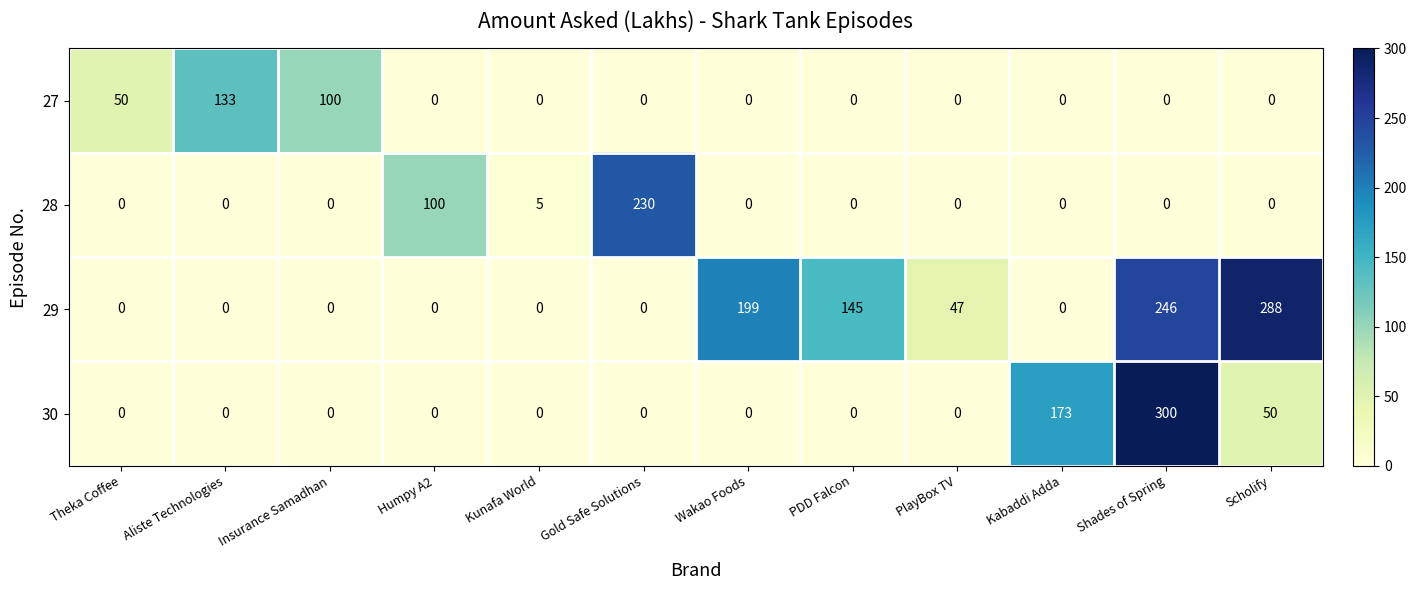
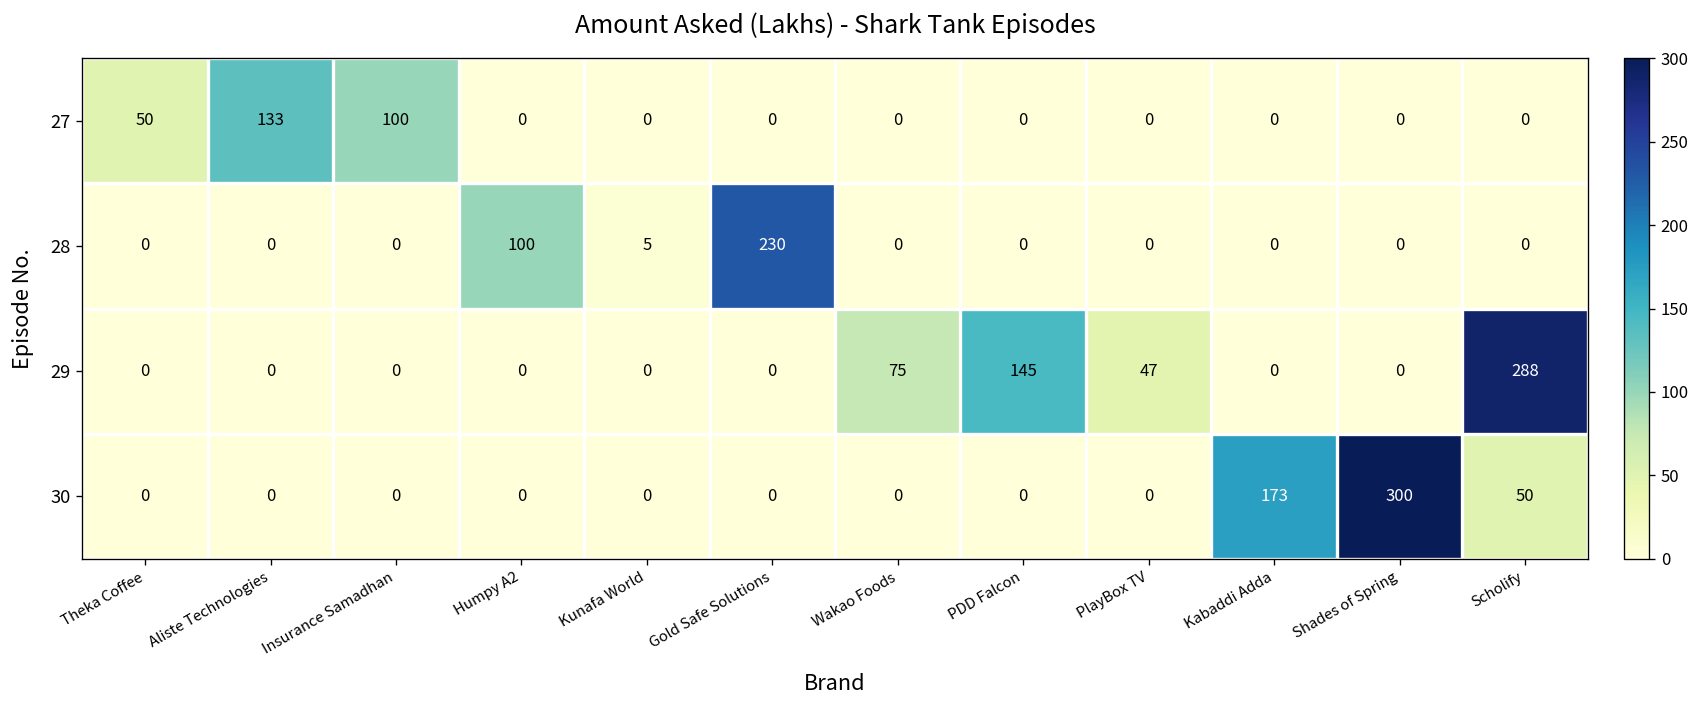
  {
    "27": {
      "Theka Coffee": 50,
      "Aliste Technologies": 133,
      "Insurance Samadhan": 100,
      "Humpy A2": 0,
      "Kunafa World": 0,
      "Gold Safe Solutions": 0,
      "Wakao Foods": 0,
      "PDD Falcon": 0,
      "PlayBox TV": 0,
      "Kabaddi Adda": 0,
      "Shades of Spring": 0,
      "Scholify": 0
    },
    "28": {
      "Theka Coffee": 0,
      "Aliste Technologies": 0,
      "Insurance Samadhan": 0,
      "Humpy A2": 100,
      "Kunafa World": 5,
      "Gold Safe Solutions": 230,
      "Wakao Foods": 0,
      "PDD Falcon": 0,
      "PlayBox TV": 0,
      "Kabaddi Adda": 0,
      "Shades of Spring": 0,
      "Scholify": 0
    },
    "29": {
      "Theka Coffee": 0,
      "Aliste Technologies": 0,
      "Insurance Samadhan": 0,
      "Humpy A2": 0,
      "Kunafa World": 0,
      "Gold Safe Solutions": 0,
-     "Wakao Foods": 199,
+     "Wakao Foods": 75,
      "PDD Falcon": 145,
      "PlayBox TV": 47,
      "Kabaddi Adda": 0,
-     "Shades of Spring": 246,
+     "Shades of Spring": 0,
      "Scholify": 288
    },
    "30": {
      "Theka Coffee": 0,
      "Aliste Technologies": 0,
      "Insurance Samadhan": 0,
      "Humpy A2": 0,
      "Kunafa World": 0,
      "Gold Safe Solutions": 0,
      "Wakao Foods": 0,
      "PDD Falcon": 0,
      "PlayBox TV": 0,
      "Kabaddi Adda": 173,
      "Shades of Spring": 300,
      "Scholify": 50
    }
  }
